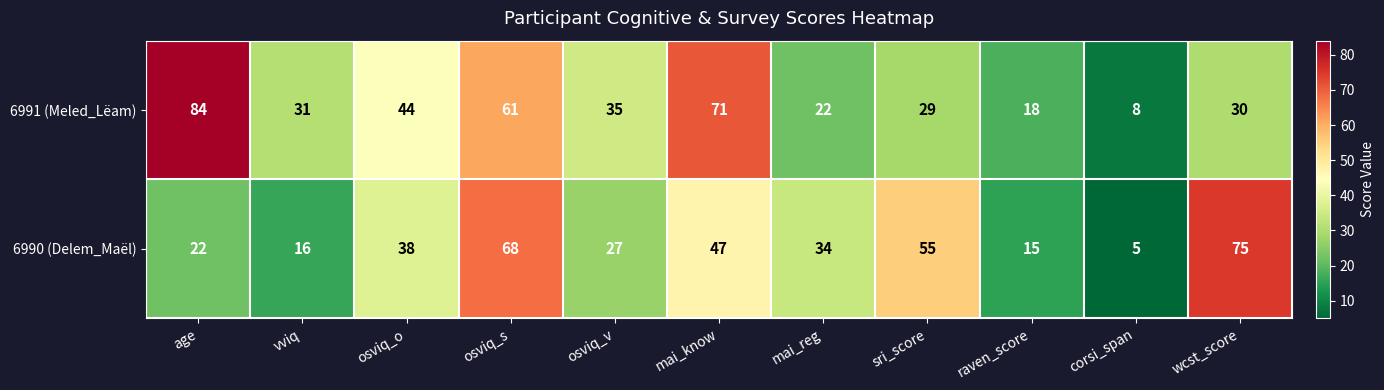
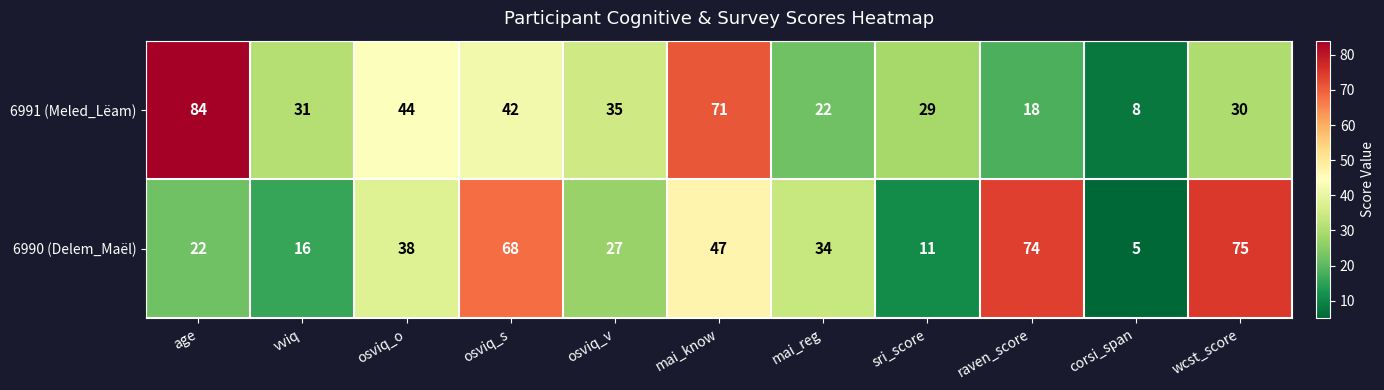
  {
    "6991 (Meled_Lëam)": {
      "age": 84,
      "vviq": 31,
      "osviq_o": 44,
-     "osviq_s": 61,
+     "osviq_s": 42,
      "osviq_v": 35,
      "mai_know": 71,
      "mai_reg": 22,
      "sri_score": 29,
      "raven_score": 18,
      "corsi_span": 8,
      "wcst_score": 30
    },
    "6990 (Delem_Maël)": {
      "age": 22,
      "vviq": 16,
      "osviq_o": 38,
      "osviq_s": 68,
      "osviq_v": 27,
      "mai_know": 47,
      "mai_reg": 34,
-     "sri_score": 55,
-     "raven_score": 15,
+     "sri_score": 11,
+     "raven_score": 74,
      "corsi_span": 5,
      "wcst_score": 75
    }
  }
